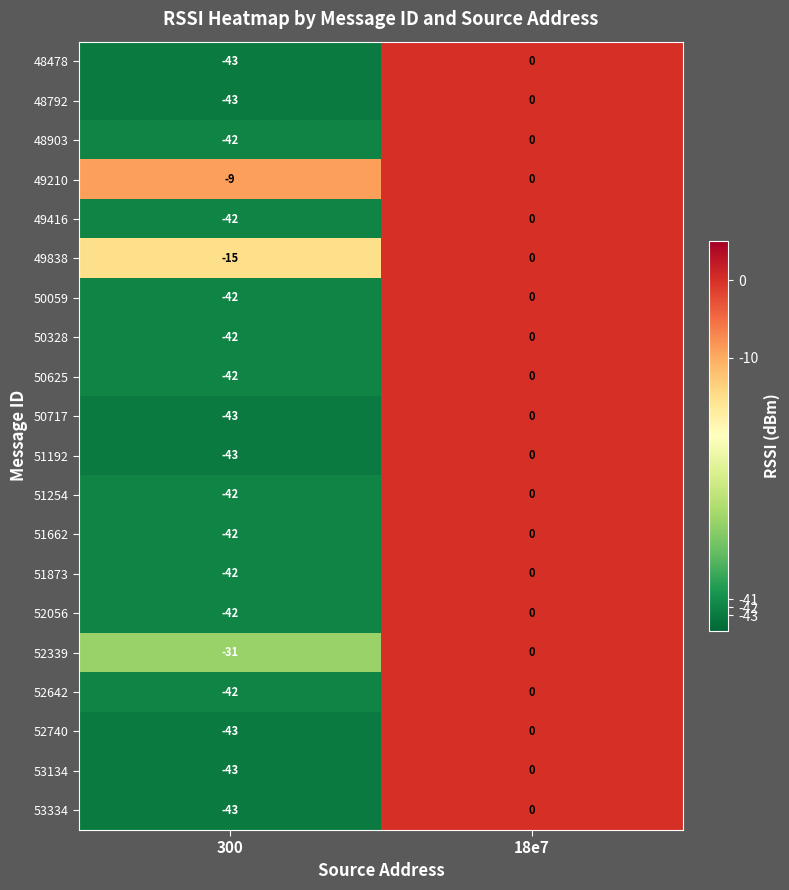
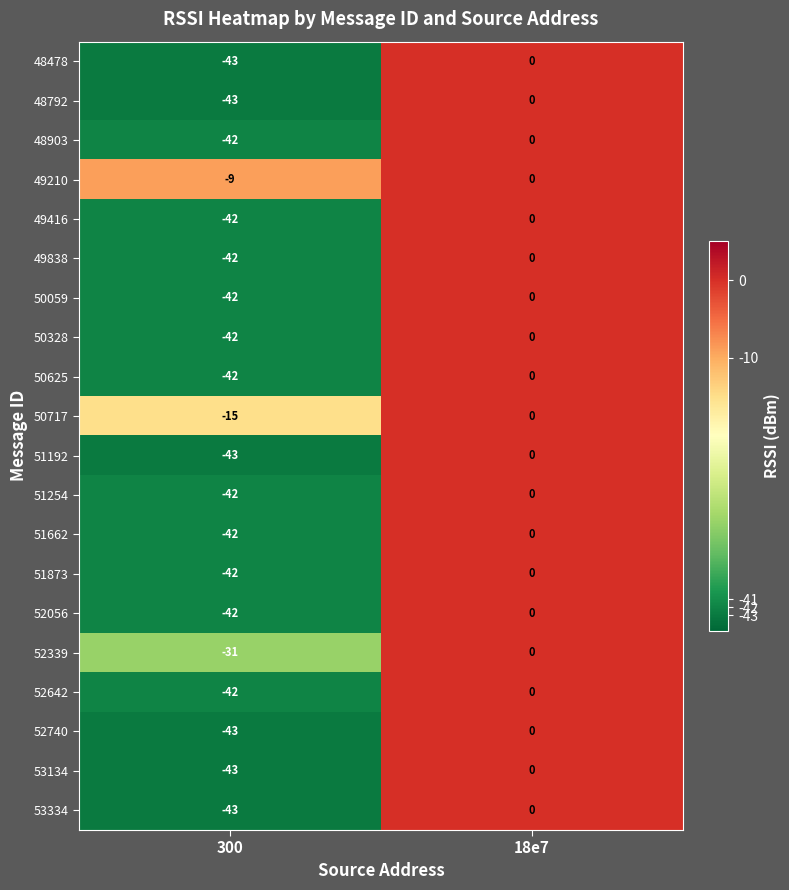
  {
    "48478": {
      "300": -43,
      "18e7": 0
    },
    "48792": {
      "300": -43,
      "18e7": 0
    },
    "48903": {
      "300": -42,
      "18e7": 0
    },
    "49210": {
      "300": -9,
      "18e7": 0
    },
    "49416": {
      "300": -42,
      "18e7": 0
    },
    "49838": {
-     "300": -15,
+     "300": -42,
      "18e7": 0
    },
    "50059": {
      "300": -42,
      "18e7": 0
    },
    "50328": {
      "300": -42,
      "18e7": 0
    },
    "50625": {
      "300": -42,
      "18e7": 0
    },
    "50717": {
-     "300": -43,
+     "300": -15,
      "18e7": 0
    },
    "51192": {
      "300": -43,
      "18e7": 0
    },
    "51254": {
      "300": -42,
      "18e7": 0
    },
    "51662": {
      "300": -42,
      "18e7": 0
    },
    "51873": {
      "300": -42,
      "18e7": 0
    },
    "52056": {
      "300": -42,
      "18e7": 0
    },
    "52339": {
      "300": -31,
      "18e7": 0
    },
    "52642": {
      "300": -42,
      "18e7": 0
    },
    "52740": {
      "300": -43,
      "18e7": 0
    },
    "53134": {
      "300": -43,
      "18e7": 0
    },
    "53334": {
      "300": -43,
      "18e7": 0
    }
  }
